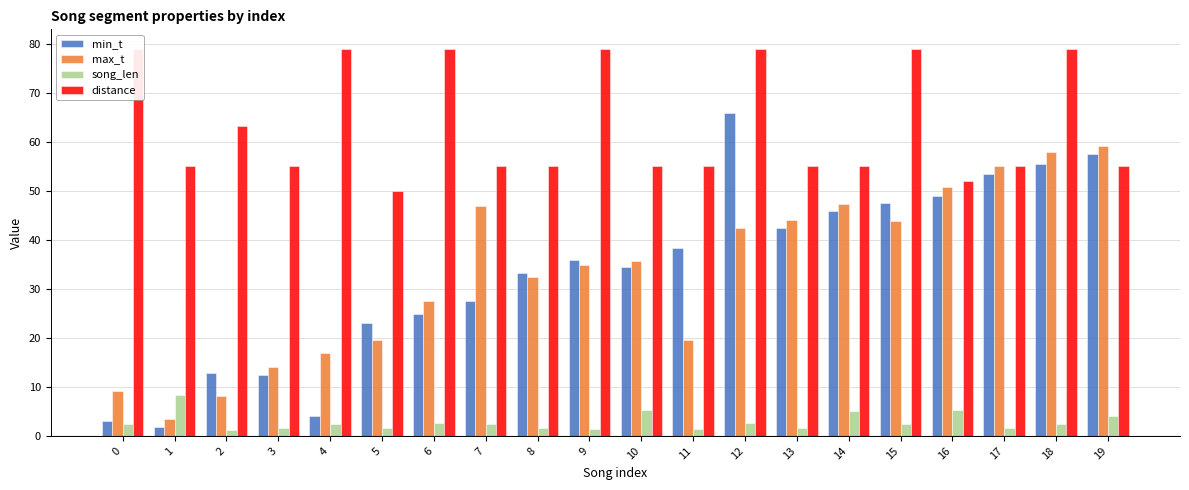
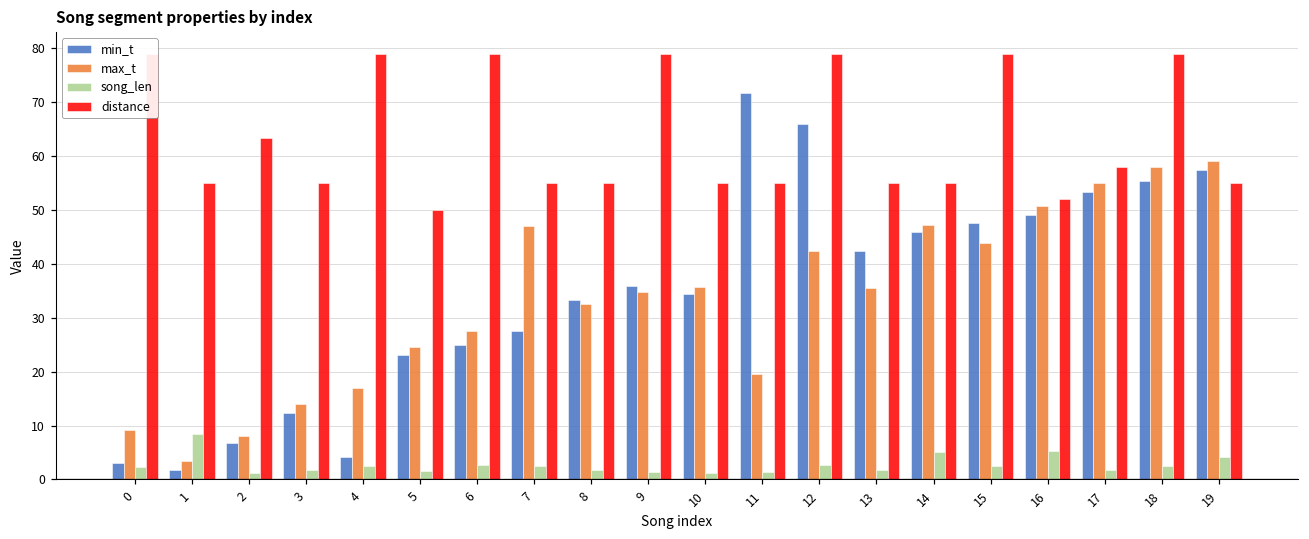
  {
    "min_t": {
      "0": 3,
      "1": 2,
-     "2": 13,
+     "2": 7,
      "3": 12,
      "4": 4,
      "5": 23,
      "6": 25,
      "7": 27,
      "8": 33,
      "9": 36,
      "10": 34,
-     "11": 38,
+     "11": 72,
      "12": 66,
      "13": 42,
      "14": 46,
      "15": 48,
      "16": 49,
      "17": 53,
      "18": 55,
      "19": 57
    },
    "max_t": {
      "0": 9,
      "1": 3,
      "2": 8,
      "3": 14,
      "4": 17,
-     "5": 20,
+     "5": 25,
      "6": 28,
      "7": 47,
      "8": 32,
      "9": 35,
      "10": 36,
      "11": 20,
      "12": 42,
-     "13": 44,
+     "13": 36,
      "14": 47,
      "15": 44,
      "16": 51,
      "17": 55,
      "18": 58,
      "19": 59
    },
    "song_len": {
      "0": 2,
      "1": 8,
      "2": 1,
      "3": 2,
      "4": 2,
      "5": 2,
      "6": 3,
      "7": 2,
      "8": 2,
      "9": 1,
-     "10": 5,
+     "10": 1,
      "11": 1,
      "12": 3,
      "13": 2,
      "14": 5,
      "15": 3,
      "16": 5,
      "17": 2,
      "18": 2,
      "19": 4
    },
    "distance": {
      "1": 55,
      "2": 63,
      "3": 55,
      "4": 79,
      "5": 50,
      "6": 79,
      "7": 55,
      "8": 55,
      "9": 79,
      "10": 55,
      "11": 55,
      "12": 79,
      "13": 55,
      "14": 55,
      "15": 79,
      "16": 52,
-     "17": 55,
+     "17": 58,
      "18": 79,
      "19": 55
    }
  }
